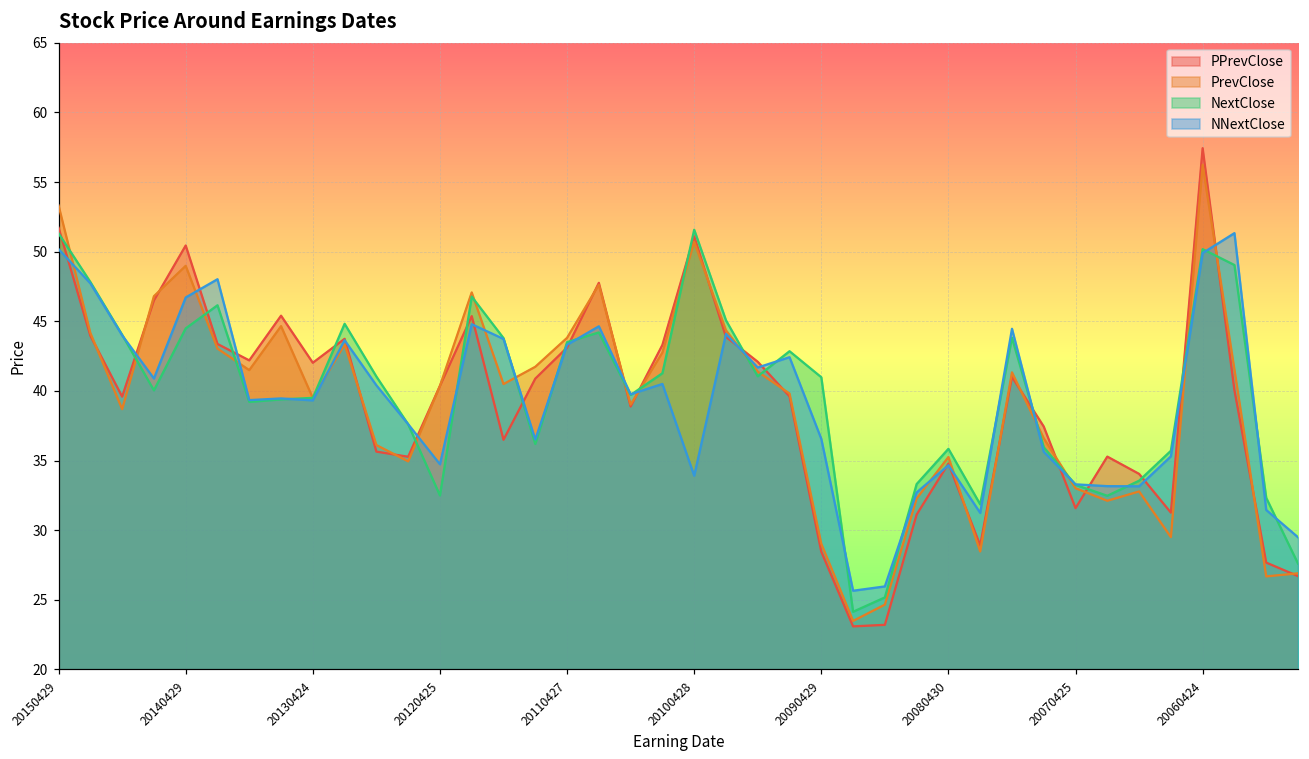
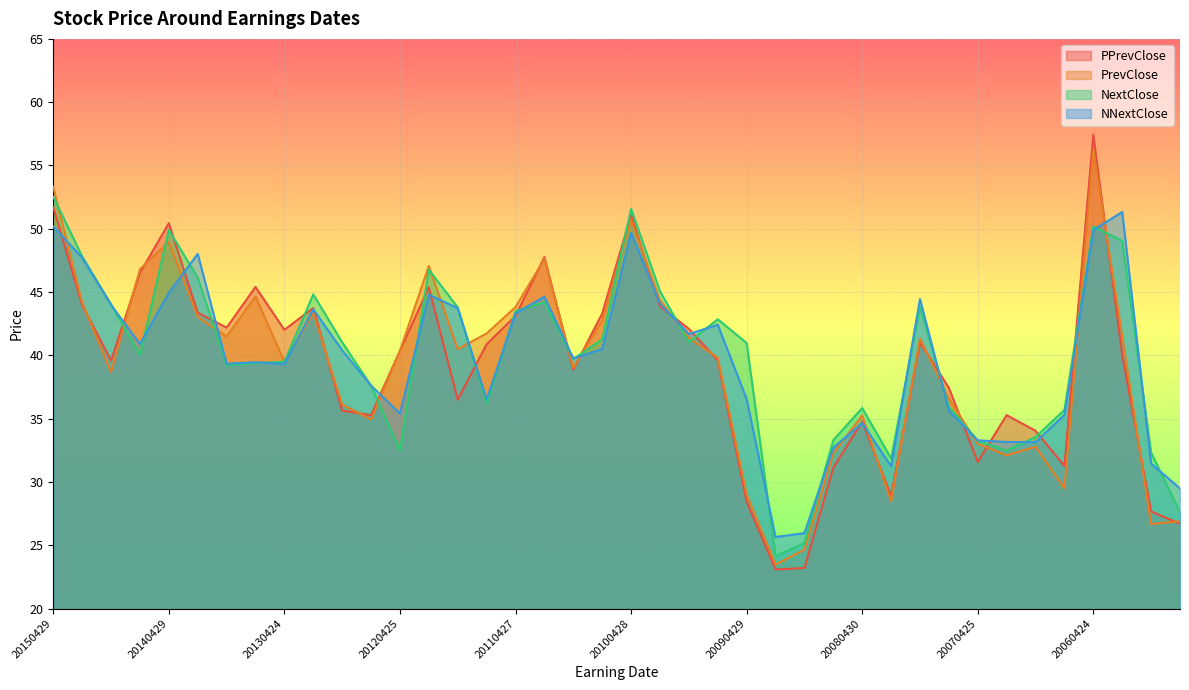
  {
    "NextClose": {
-     "20150429": 51.3,
-     "20140429": 44.5,
+     "20150429": 52.5,
+     "20140429": 49.9,
      "20120425": 32.5,
      "20100428": 51.6,
      "20090429": 41.0,
      "20080430": 35.8,
      "20060424": 50.2
    },
    "NNextClose": {
      "20150429": 50.2,
-     "20140429": 46.7,
-     "20120425": 34.7,
-     "20100428": 33.9,
+     "20140429": 45.0,
+     "20120425": 35.4,
+     "20100428": 49.7,
      "20090429": 36.6,
      "20060424": 49.9
    }
  }
